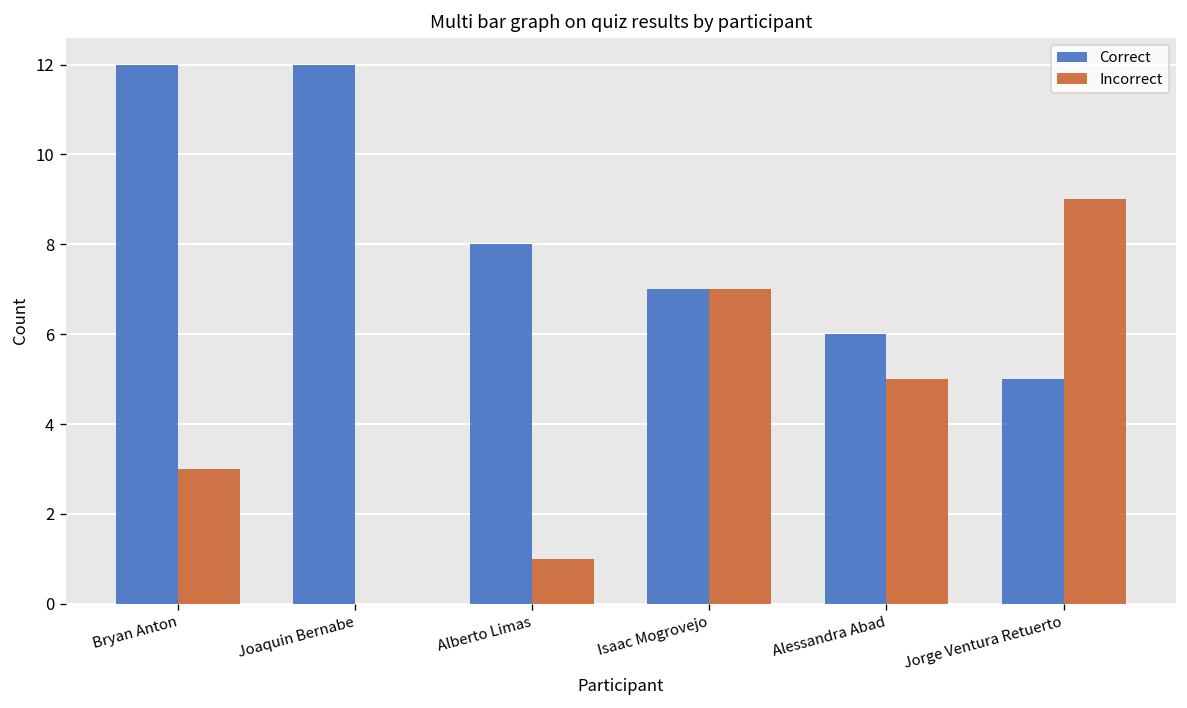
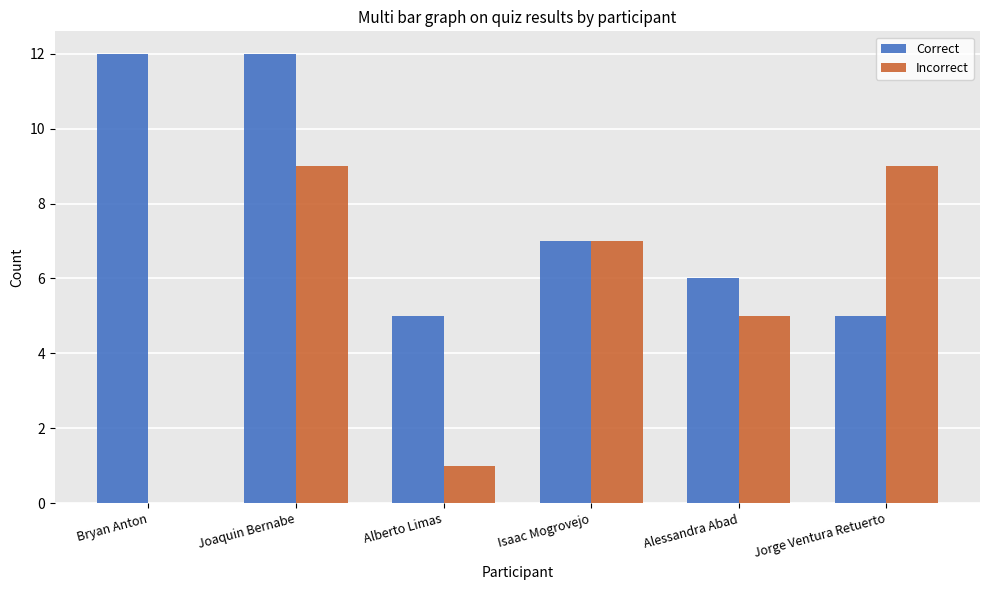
  {
    "Correct": {
      "Bryan Anton": 12,
      "Joaquin Bernabe": 12,
-     "Alberto Limas": 8,
+     "Alberto Limas": 5,
      "Isaac Mogrovejo": 7,
      "Alessandra Abad": 6,
      "Jorge Ventura Retuerto": 5
    },
    "Incorrect": {
-     "Bryan Anton": 3,
-     "Joaquin Bernabe": 0,
+     "Bryan Anton": 0,
+     "Joaquin Bernabe": 9,
      "Alberto Limas": 1,
      "Isaac Mogrovejo": 7,
      "Alessandra Abad": 5,
      "Jorge Ventura Retuerto": 9
    }
  }
